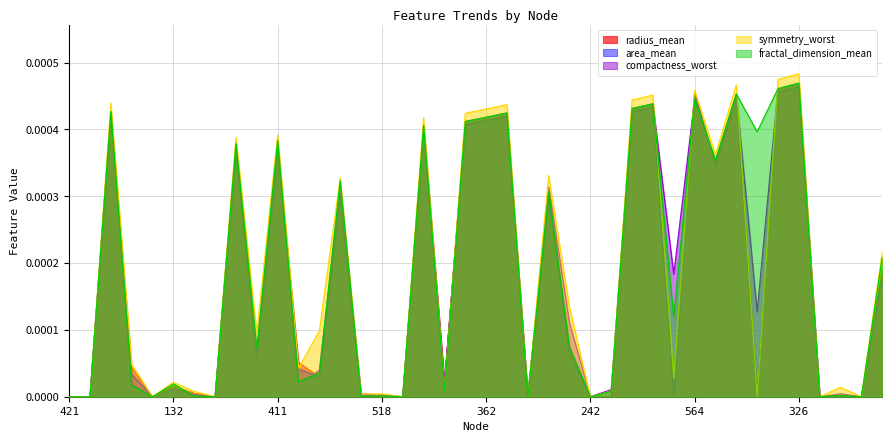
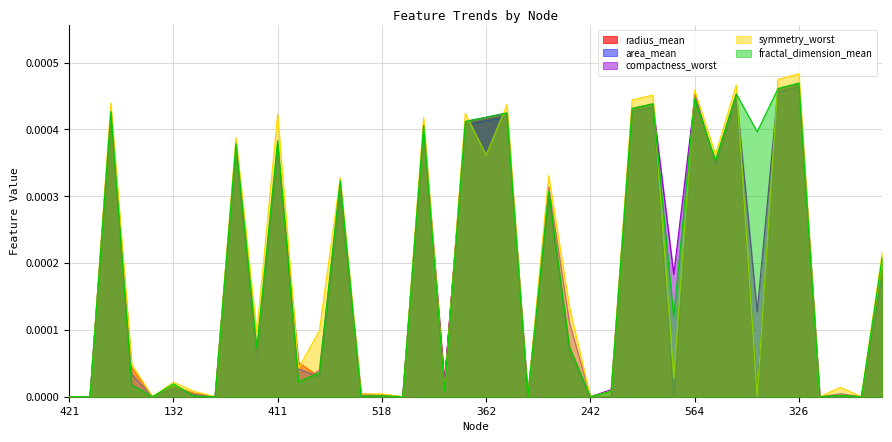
  {
    "radius_mean": {
      "564": 0.00045
    },
    "compactness_worst": {
      "411": 0.00038
    },
    "symmetry_worst": {
-     "411": 0.00039,
-     "362": 0.00043
+     "411": 0.00042,
+     "362": 0.00036
    },
    "fractal_dimension_mean": {
      "411": 0.00038
    }
  }
